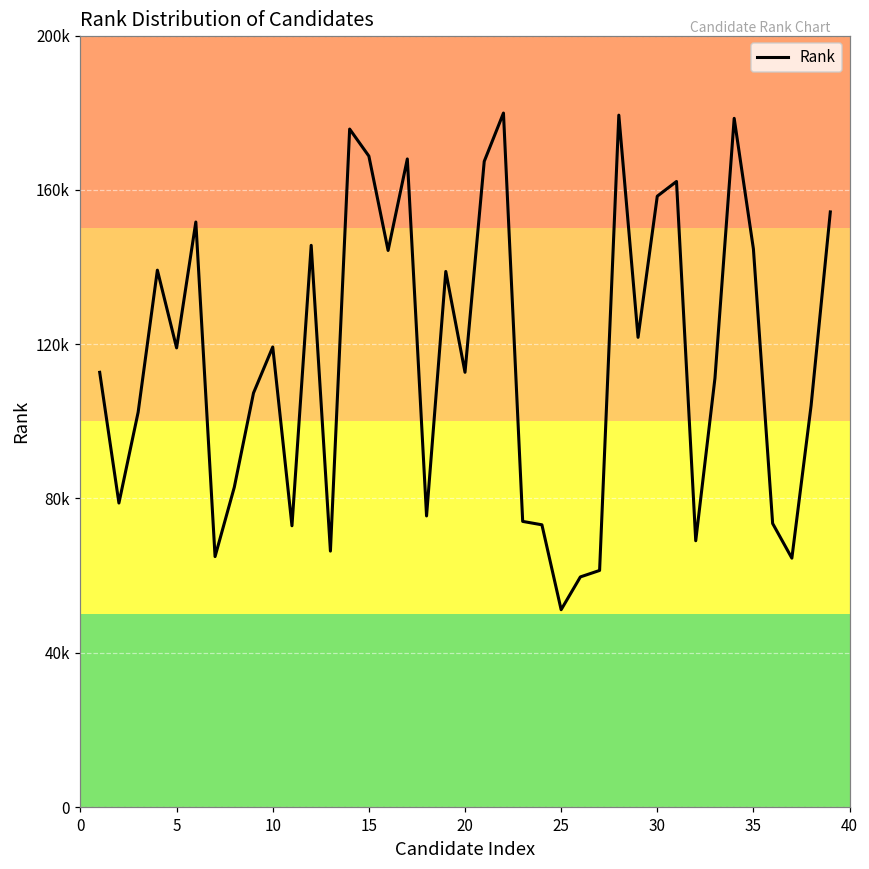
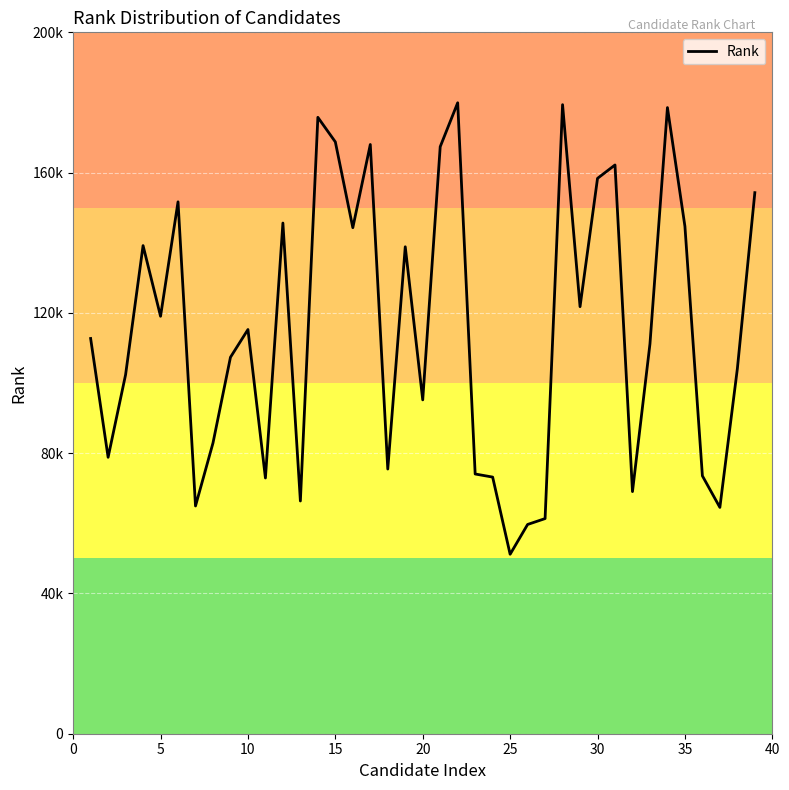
  {
    "5": 119000,
-   "10": 119000,
+   "10": 115000,
    "15": 169000,
-   "20": 113000,
+   "20": 95000,
    "25": 51000,
    "30": 158000,
    "35": 145000
  }
